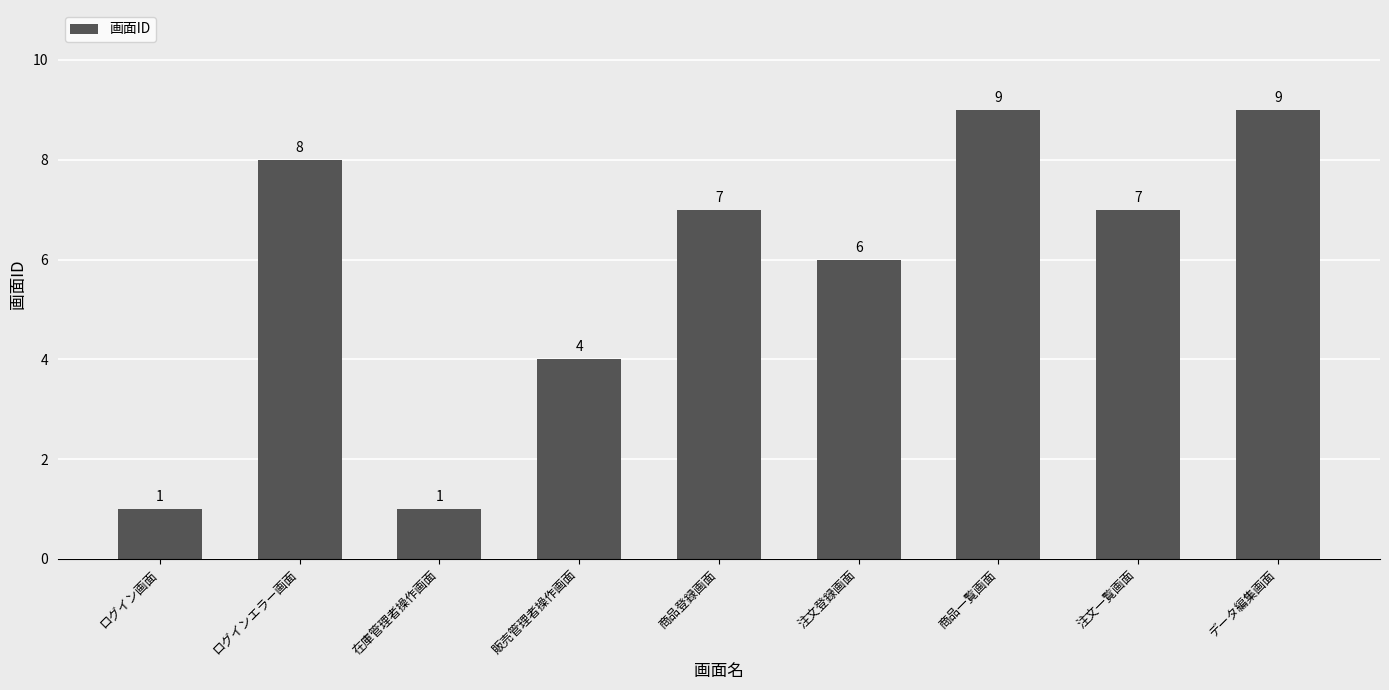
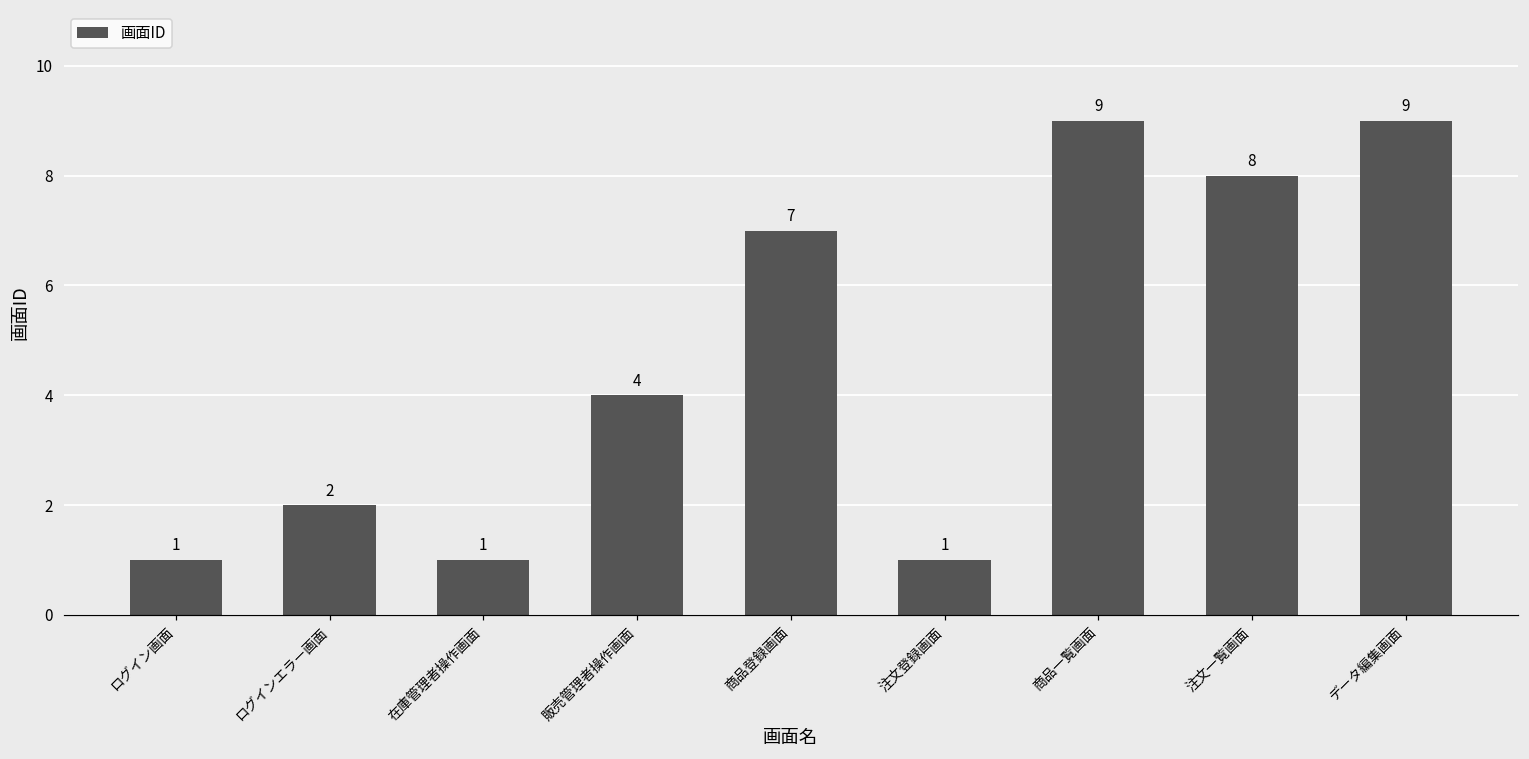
  {
    "ログイン画面": 1,
-   "ログインエラー画面": 8,
+   "ログインエラー画面": 2,
    "在庫管理者操作画面": 1,
    "販売管理者操作画面": 4,
    "商品登録画面": 7,
-   "注文登録画面": 6,
+   "注文登録画面": 1,
    "商品一覧画面": 9,
-   "注文一覧画面": 7,
+   "注文一覧画面": 8,
    "データ編集画面": 9
  }
